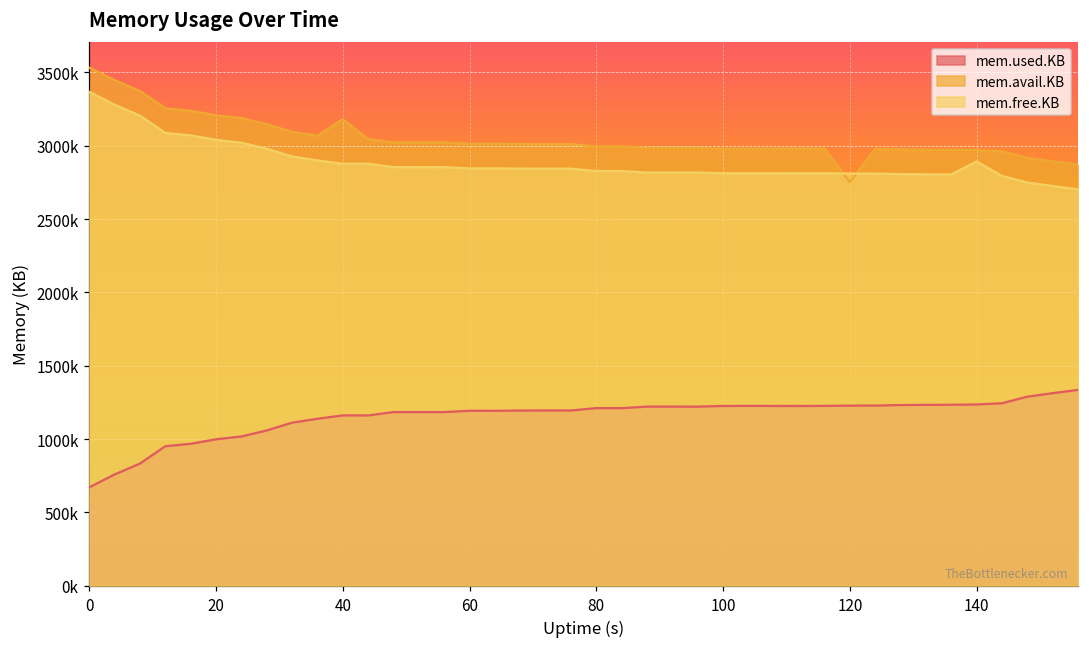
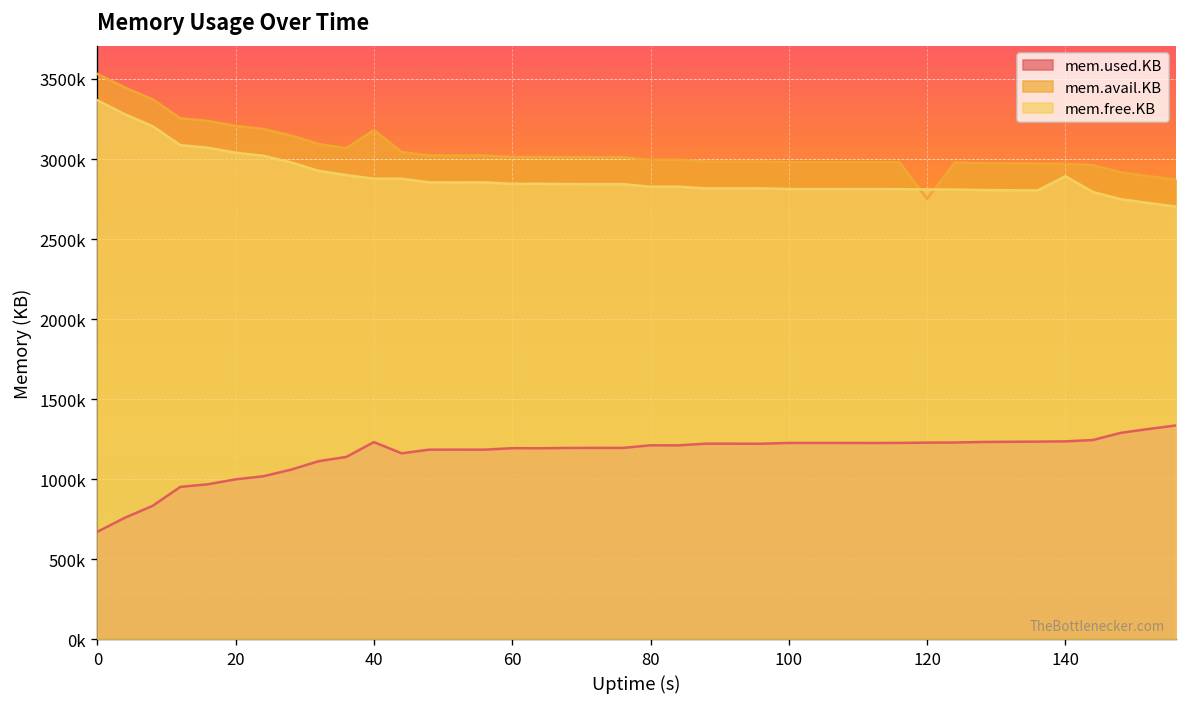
  {
    "mem.used.KB": {
      "0": 670000,
      "20": 1000000,
-     "40": 1160000,
+     "40": 1230000,
      "60": 1190000,
      "80": 1210000,
      "100": 1230000,
      "120": 1230000,
      "140": 1240000
    },
    "mem.avail.KB": {
      "0": 3530000,
      "20": 3210000,
      "40": 3180000,
      "60": 3010000,
      "80": 2990000,
      "100": 2980000,
      "120": 2750000,
      "140": 2970000
    },
    "mem.free.KB": {
      "0": 3370000,
      "20": 3040000,
      "40": 2880000,
      "60": 2840000,
      "80": 2830000,
      "100": 2810000,
      "120": 2810000,
      "140": 2890000
    }
  }
